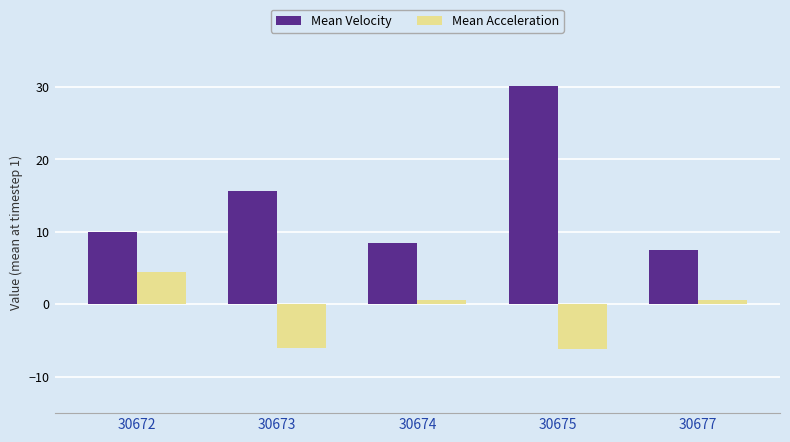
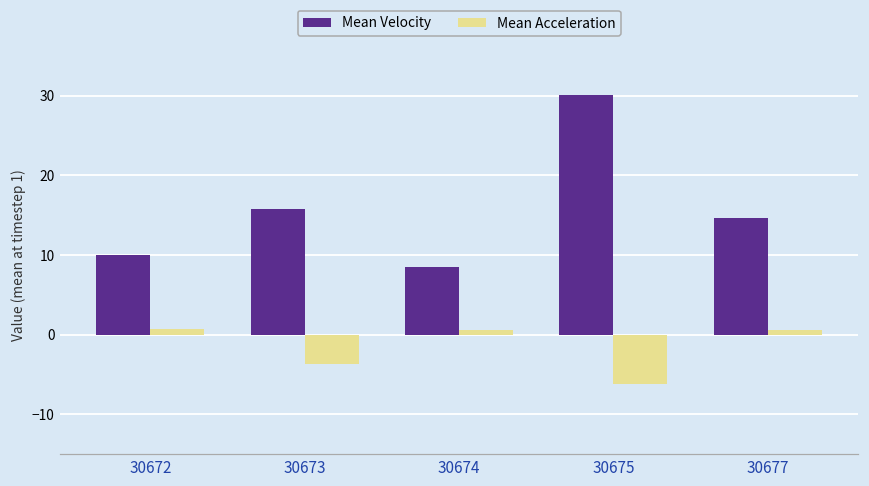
  {
    "Mean Velocity": {
      "30672": 10,
      "30673": 16,
      "30674": 9,
      "30675": 30,
-     "30677": 8
+     "30677": 15
    },
    "Mean Acceleration": {
-     "30672": 4,
-     "30673": -6,
+     "30672": 1,
+     "30673": -4,
      "30674": 1,
      "30675": -6,
      "30677": 1
    }
  }
